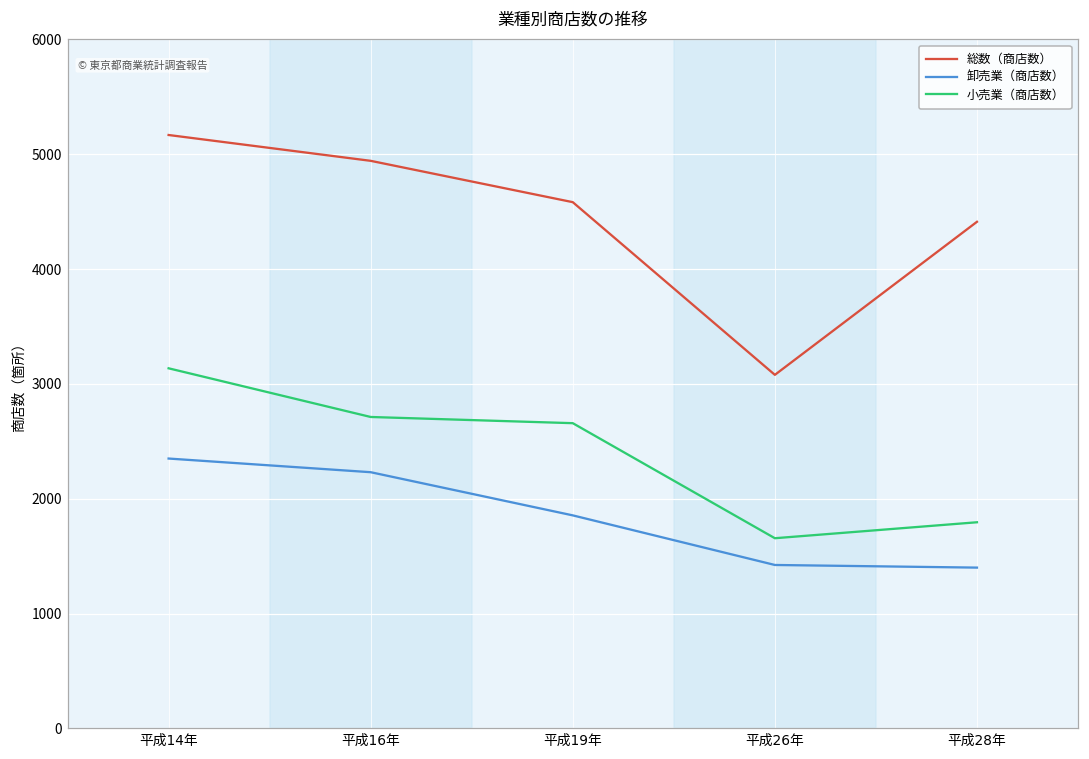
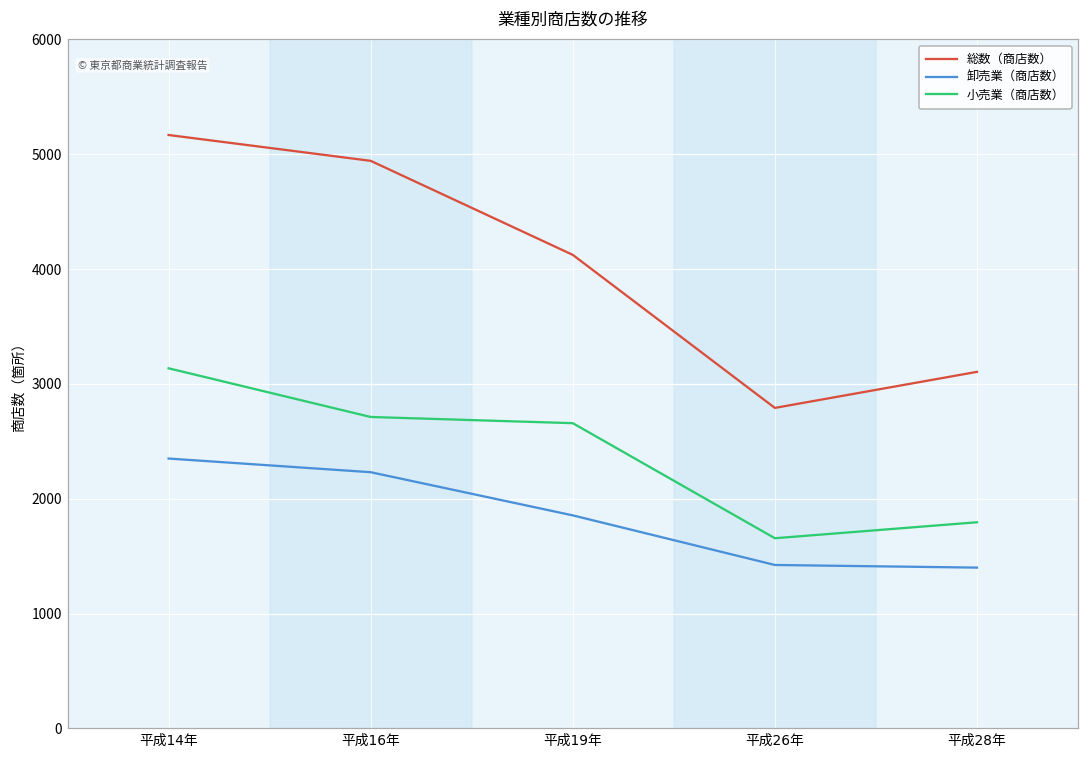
  {
    "総数（商店数）": {
      "平成14年": 5170,
      "平成16年": 4940,
-     "平成19年": 4580,
-     "平成26年": 3080,
-     "平成28年": 4410
+     "平成19年": 4120,
+     "平成26年": 2790,
+     "平成28年": 3110
    },
    "卸売業（商店数）": {
      "平成14年": 2350,
      "平成16年": 2230,
      "平成19年": 1860,
      "平成26年": 1420,
      "平成28年": 1400
    },
    "小売業（商店数）": {
      "平成14年": 3140,
      "平成16年": 2710,
      "平成19年": 2660,
      "平成26年": 1660,
      "平成28年": 1800
    }
  }
